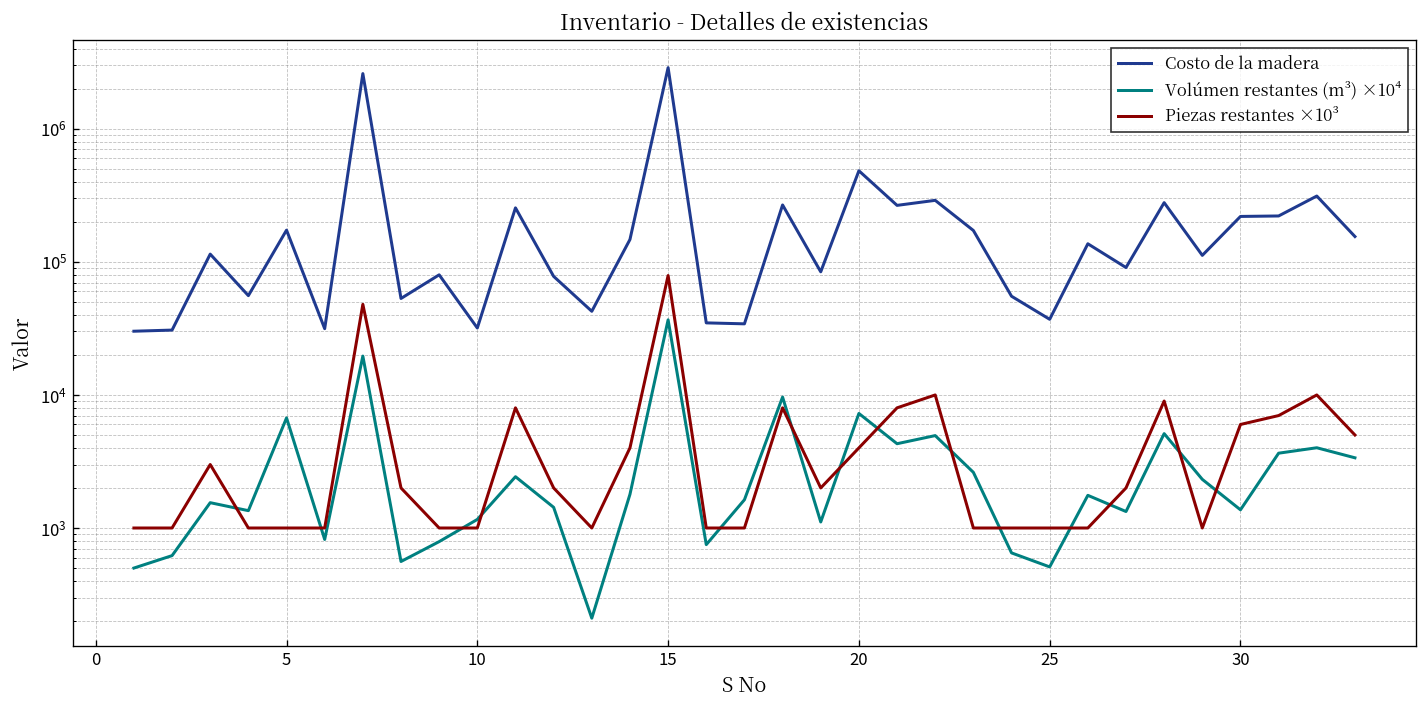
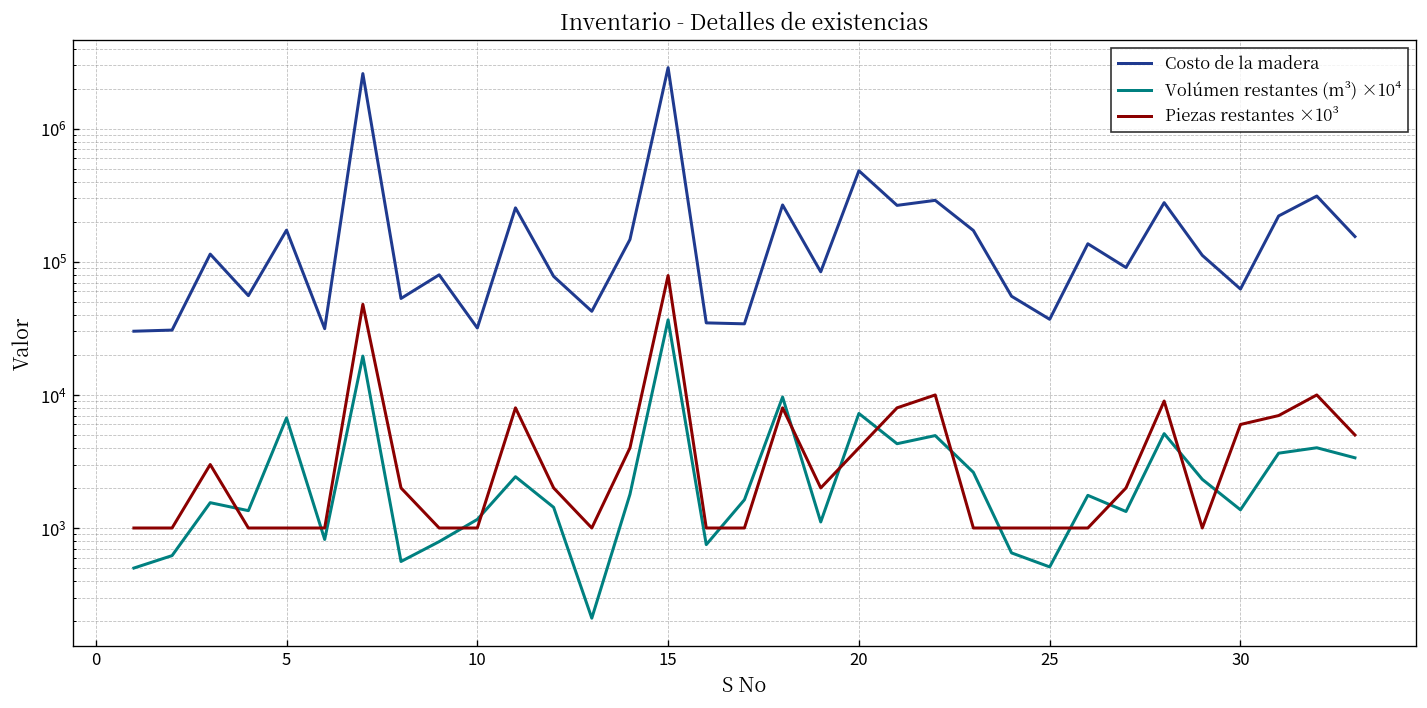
  {
    "Costo de la madera": {
      "5": 170000,
      "10": 32000,
      "15": 2900000,
      "20": 500000,
      "25": 37000,
-     "30": 220000
+     "30": 60000
    },
    "Volúmen restantes (m³) ×10⁴": {
      "5": 7000,
      "10": 1200,
      "15": 37000,
      "20": 7000,
      "25": 500,
      "30": 1400
    },
    "Piezas restantes ×10³": {
      "5": 1000,
      "10": 1000,
      "15": 80000,
      "20": 4000,
      "25": 1000,
      "30": 6000
    }
  }
